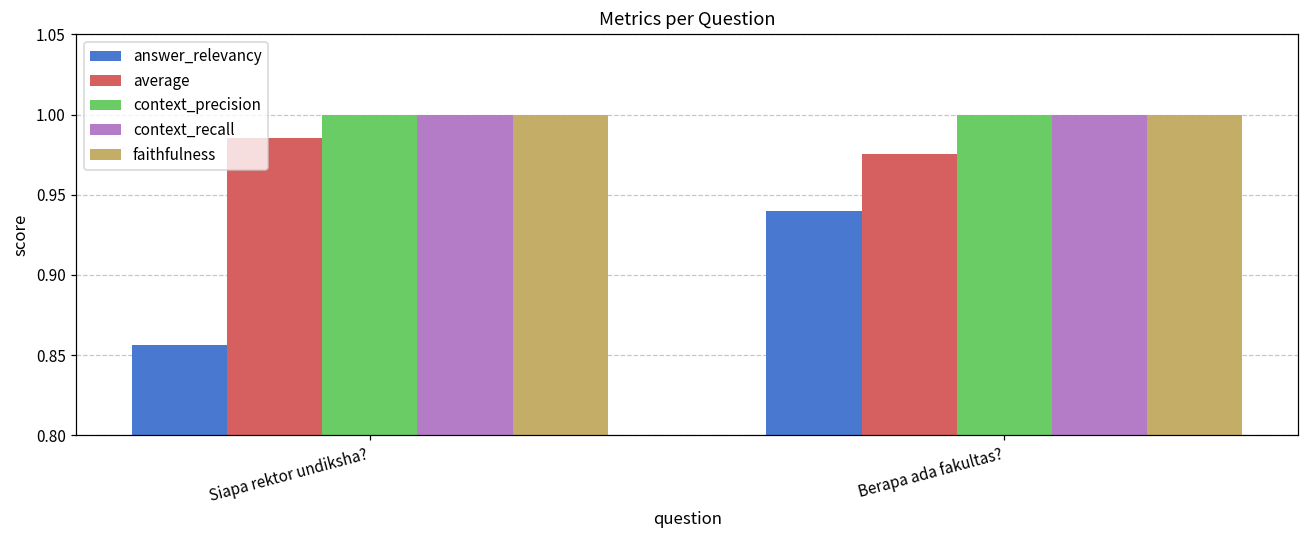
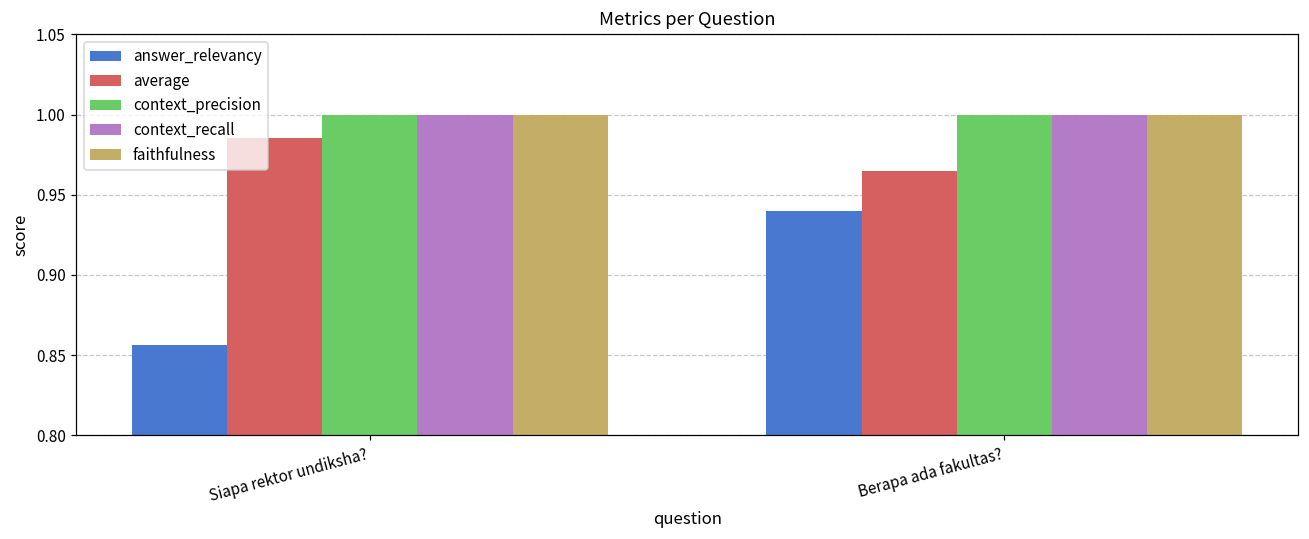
  {
    "answer_relevancy": {
      "Siapa rektor undiksha?": 0.856,
      "Berapa ada fakultas?": 0.940
    },
    "average": {
      "Siapa rektor undiksha?": 0.985,
-     "Berapa ada fakultas?": 0.975
+     "Berapa ada fakultas?": 0.965
    },
    "context_precision": {
      "Siapa rektor undiksha?": 1.000,
      "Berapa ada fakultas?": 1.000
    },
    "context_recall": {
      "Siapa rektor undiksha?": 1.000,
      "Berapa ada fakultas?": 1.000
    },
    "faithfulness": {
      "Siapa rektor undiksha?": 1.000,
      "Berapa ada fakultas?": 1.000
    }
  }
